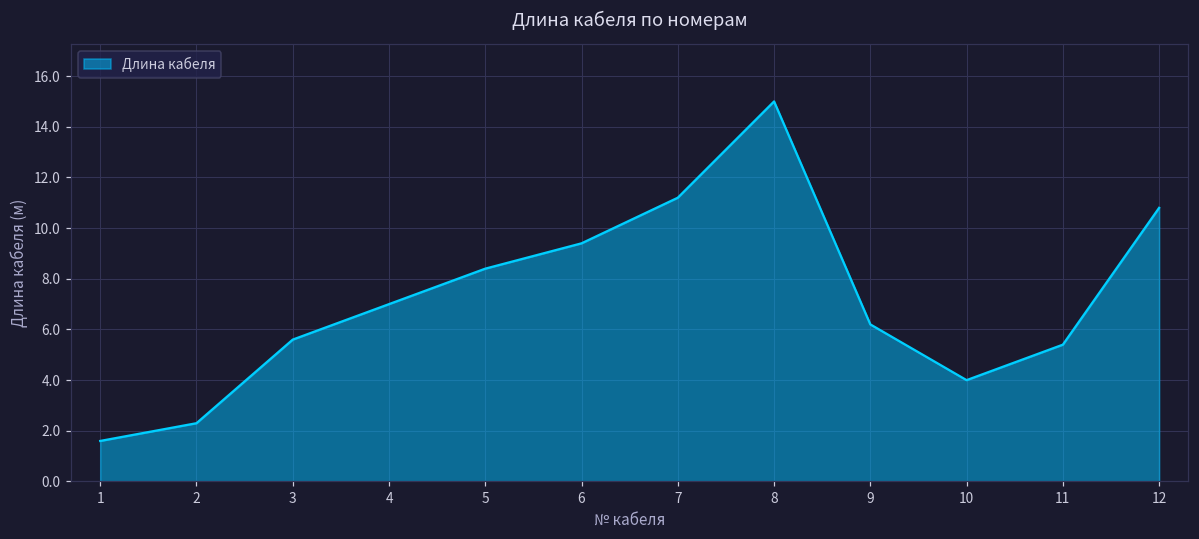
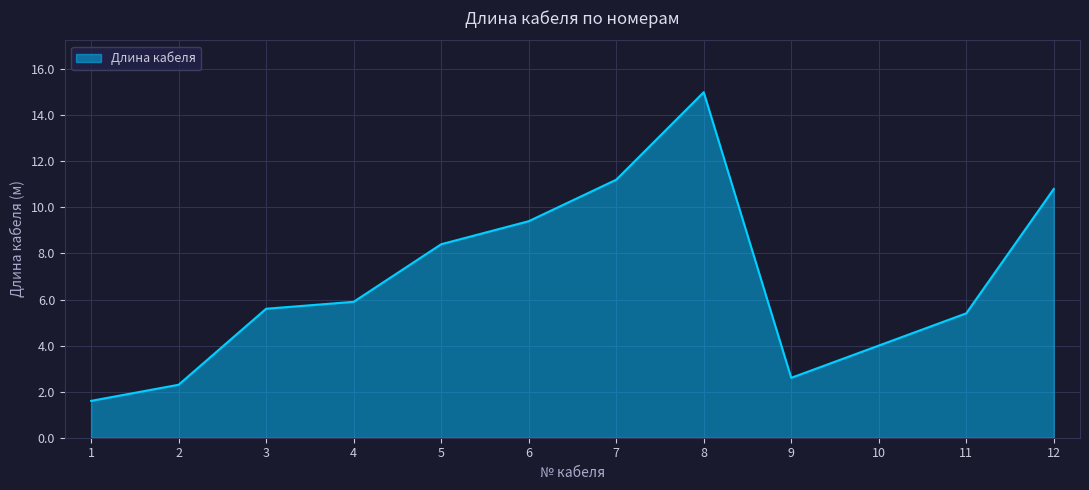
  {
    "1": 1.6,
    "2": 2.3,
    "3": 5.6,
-   "4": 7.0,
+   "4": 5.9,
    "5": 8.4,
    "6": 9.4,
    "7": 11.2,
    "8": 15.0,
-   "9": 6.2,
+   "9": 2.6,
    "10": 4.0,
    "11": 5.4,
    "12": 10.8
  }
